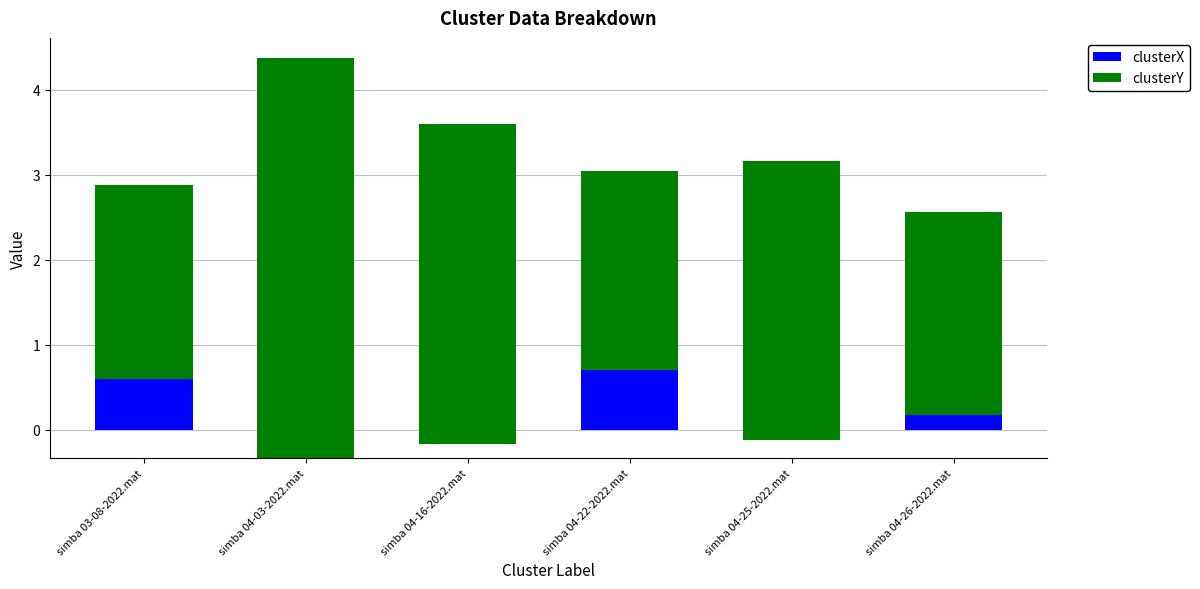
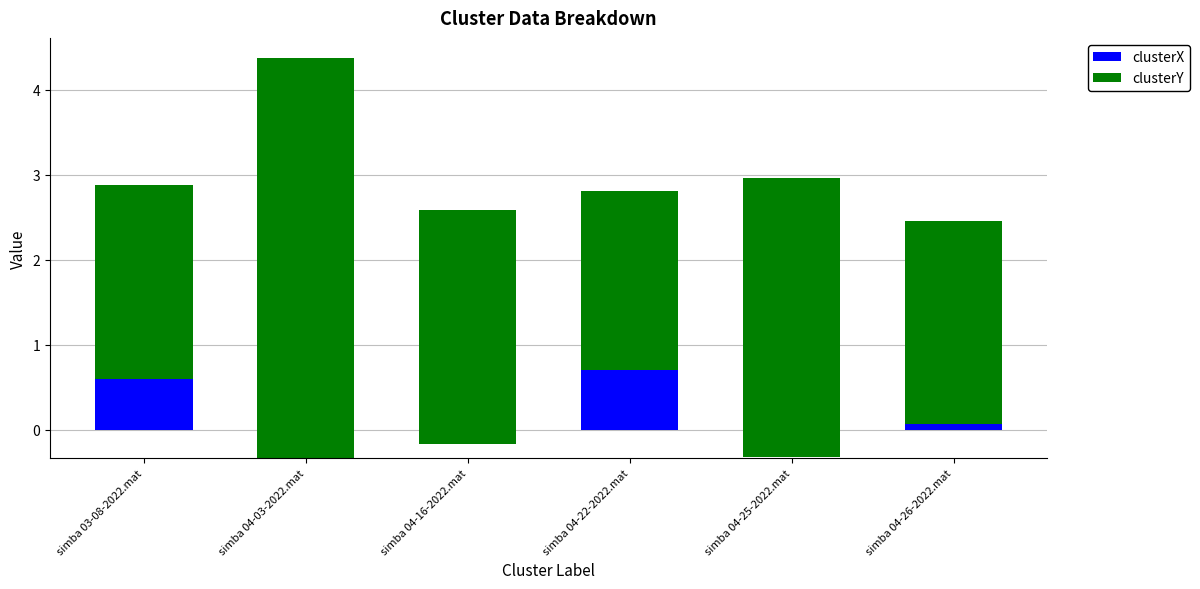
  {
    "clusterX": {
      "simba 03-08-2022.mat": 0.6,
      "simba 04-03-2022.mat": -0.3,
      "simba 04-16-2022.mat": -0.2,
      "simba 04-22-2022.mat": 0.7,
-     "simba 04-25-2022.mat": -0.1,
-     "simba 04-26-2022.mat": 0.2
+     "simba 04-25-2022.mat": -0.3,
+     "simba 04-26-2022.mat": 0.1
    },
    "clusterY": {
      "simba 03-08-2022.mat": 2.3,
      "simba 04-03-2022.mat": 4.7,
-     "simba 04-16-2022.mat": 3.8,
-     "simba 04-22-2022.mat": 2.3,
+     "simba 04-16-2022.mat": 2.8,
+     "simba 04-22-2022.mat": 2.1,
      "simba 04-25-2022.mat": 3.3,
      "simba 04-26-2022.mat": 2.4
    }
  }
